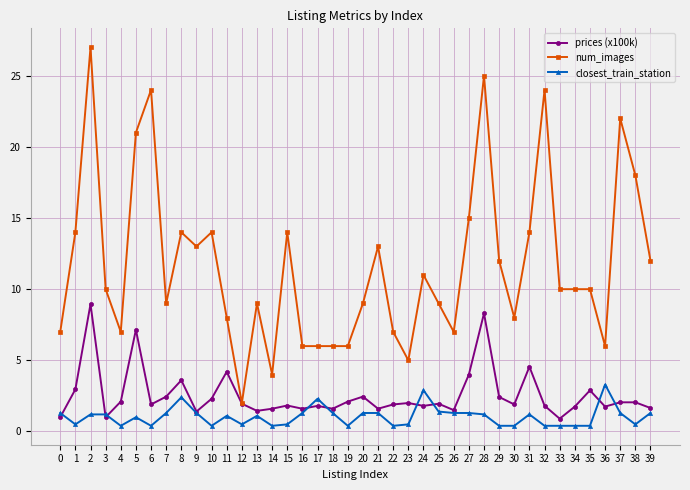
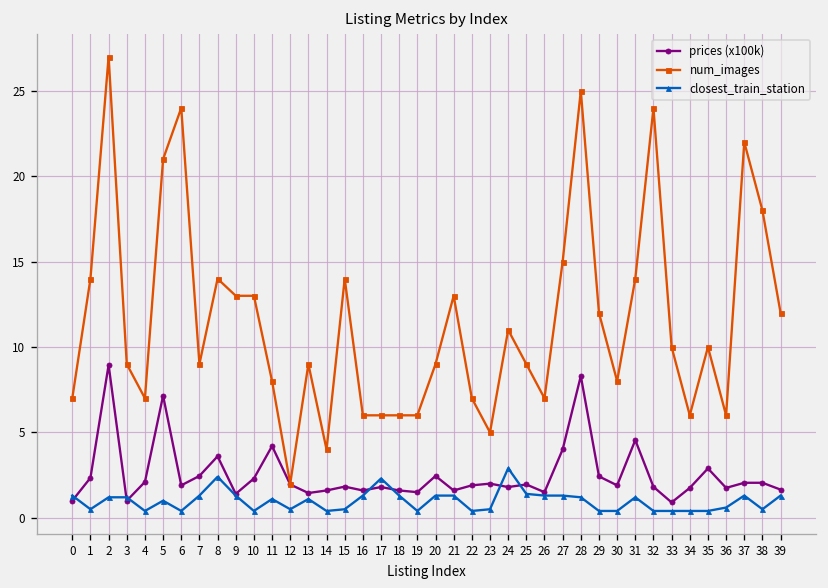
  {
    "prices (x100k)": {
      "0": 1.0,
-     "1": 3.0,
+     "1": 2.3,
      "2": 9.0,
      "3": 1.0,
      "4": 2.1,
      "5": 7.2,
      "6": 1.9,
      "7": 2.5,
      "8": 3.6,
      "10": 2.3,
      "11": 4.2,
      "13": 1.5,
      "14": 1.6,
      "15": 1.8,
      "16": 1.6,
      "17": 1.8,
      "18": 1.6,
-     "19": 2.1,
+     "19": 1.5,
      "20": 2.5,
      "21": 1.6,
      "22": 1.9,
      "23": 2.0,
      "24": 1.8,
      "25": 2.0,
      "26": 1.5,
      "27": 4.0,
      "28": 8.3,
      "29": 2.4,
      "30": 1.9,
      "31": 4.6,
      "32": 1.8,
      "33": 0.9,
      "34": 1.8,
      "35": 2.9,
      "36": 1.8,
      "37": 2.1,
      "38": 2.1,
      "39": 1.7
    },
    "num_images": {
      "0": 7,
      "1": 14,
      "2": 27,
-     "3": 10,
+     "3": 9,
      "4": 7,
      "5": 21,
      "6": 24,
      "7": 9,
      "8": 14,
      "9": 13,
-     "10": 14,
+     "10": 13,
      "11": 8,
      "13": 9,
      "14": 4,
      "15": 14,
      "16": 6,
      "17": 6,
      "18": 6,
      "19": 6,
      "20": 9,
      "21": 13,
      "22": 7,
      "23": 5,
      "24": 11,
      "25": 9,
      "26": 7,
      "27": 15,
      "28": 25,
      "29": 12,
      "30": 8,
      "31": 14,
      "32": 24,
      "33": 10,
-     "34": 10,
+     "34": 6,
      "35": 10,
      "36": 6,
      "37": 22,
      "38": 18,
      "39": 12
    },
    "closest_train_station": {
      "0": 1.3,
      "1": 0.5,
      "2": 1.2,
      "3": 1.2,
      "4": 0.4,
      "5": 1.0,
      "6": 0.4,
      "7": 1.3,
      "8": 2.4,
      "10": 0.4,
      "11": 1.1,
      "12": 0.5,
      "13": 1.1,
      "14": 0.4,
      "15": 0.5,
      "16": 1.3,
      "17": 2.3,
      "18": 1.3,
      "19": 0.4,
      "20": 1.3,
      "21": 1.3,
      "22": 0.4,
      "23": 0.5,
      "24": 2.9,
      "25": 1.4,
      "26": 1.3,
      "27": 1.3,
      "28": 1.2,
      "29": 0.4,
      "30": 0.4,
      "31": 1.2,
      "32": 0.4,
      "33": 0.4,
      "34": 0.4,
      "35": 0.4,
-     "36": 3.3,
+     "36": 0.6,
      "37": 1.3,
      "38": 0.5,
      "39": 1.3
    }
  }
